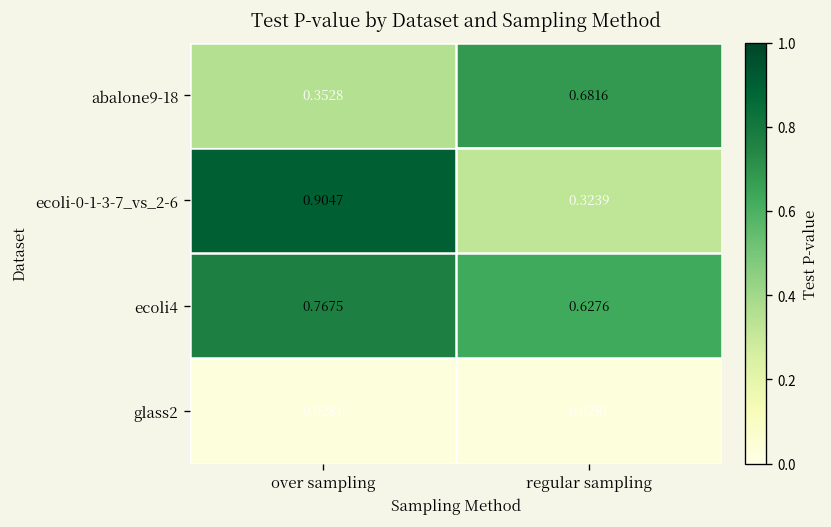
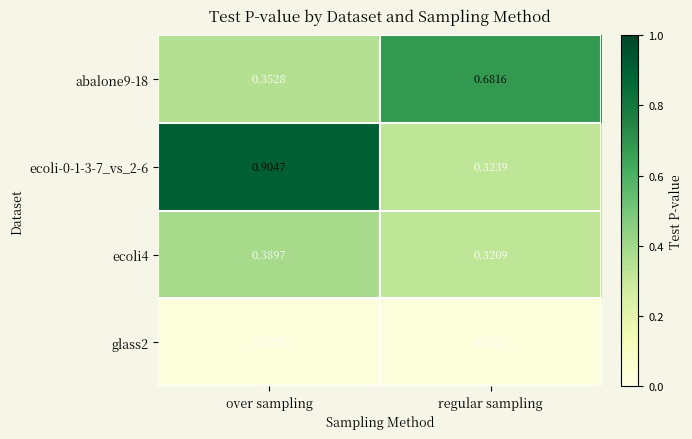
  {
    "abalone9-18": {
      "over sampling": 0.3528,
      "regular sampling": 0.6816
    },
    "ecoli-0-1-3-7_vs_2-6": {
      "over sampling": 0.9047,
      "regular sampling": 0.3239
    },
    "ecoli4": {
-     "over sampling": 0.7675,
-     "regular sampling": 0.6276
+     "over sampling": 0.3897,
+     "regular sampling": 0.3209
    }
  }
